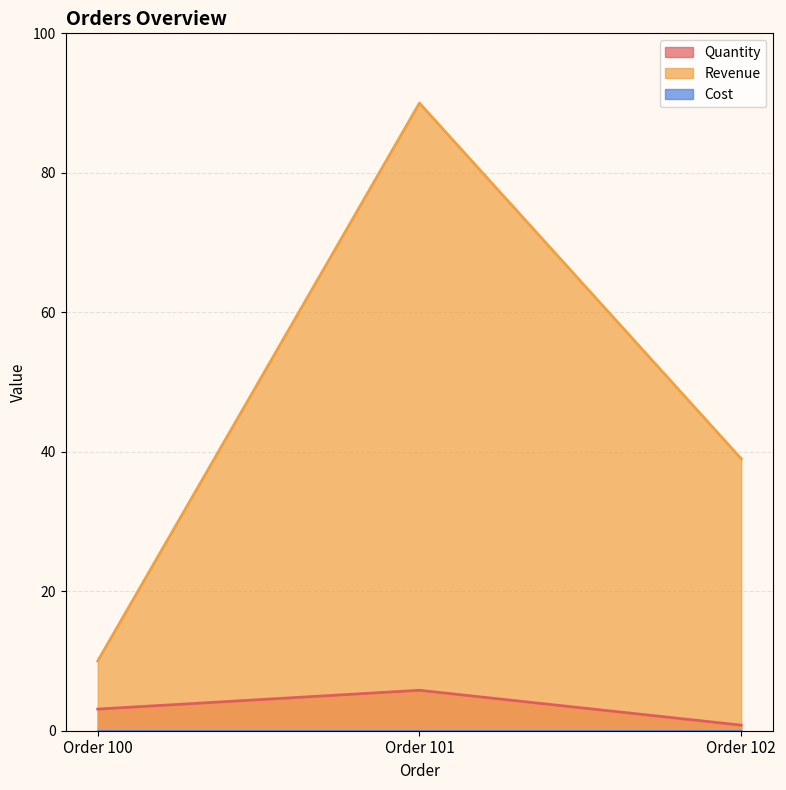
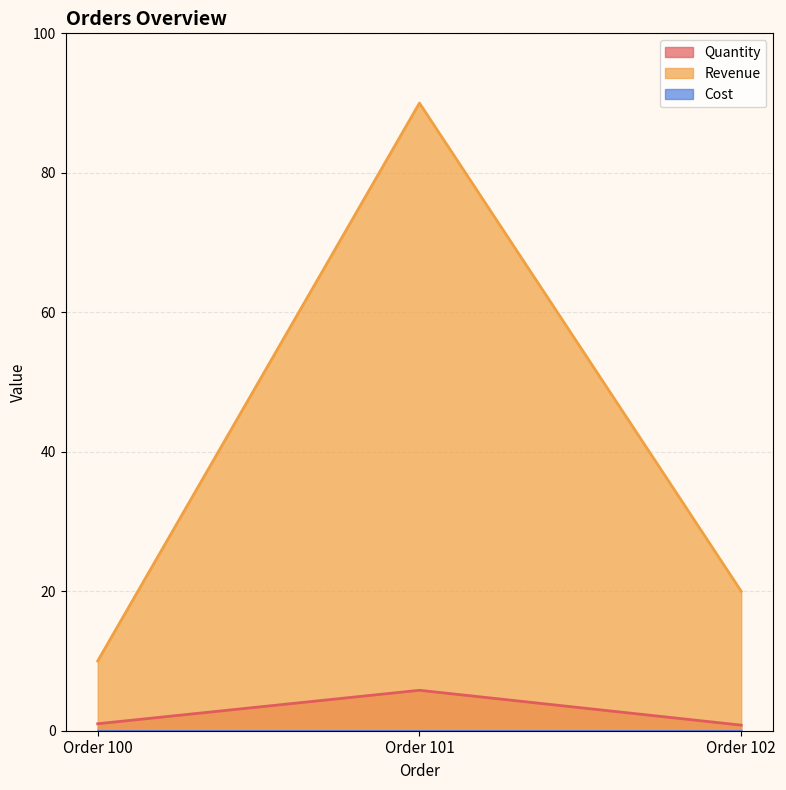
  {
    "Quantity": {
-     "Order 100": 3,
+     "Order 100": 1,
      "Order 101": 6,
      "Order 102": 1
    },
    "Revenue": {
      "Order 100": 10,
      "Order 101": 90,
-     "Order 102": 39
+     "Order 102": 20
    },
    "Cost": {
      "Order 100": 0,
      "Order 101": 0,
      "Order 102": 0
    }
  }
